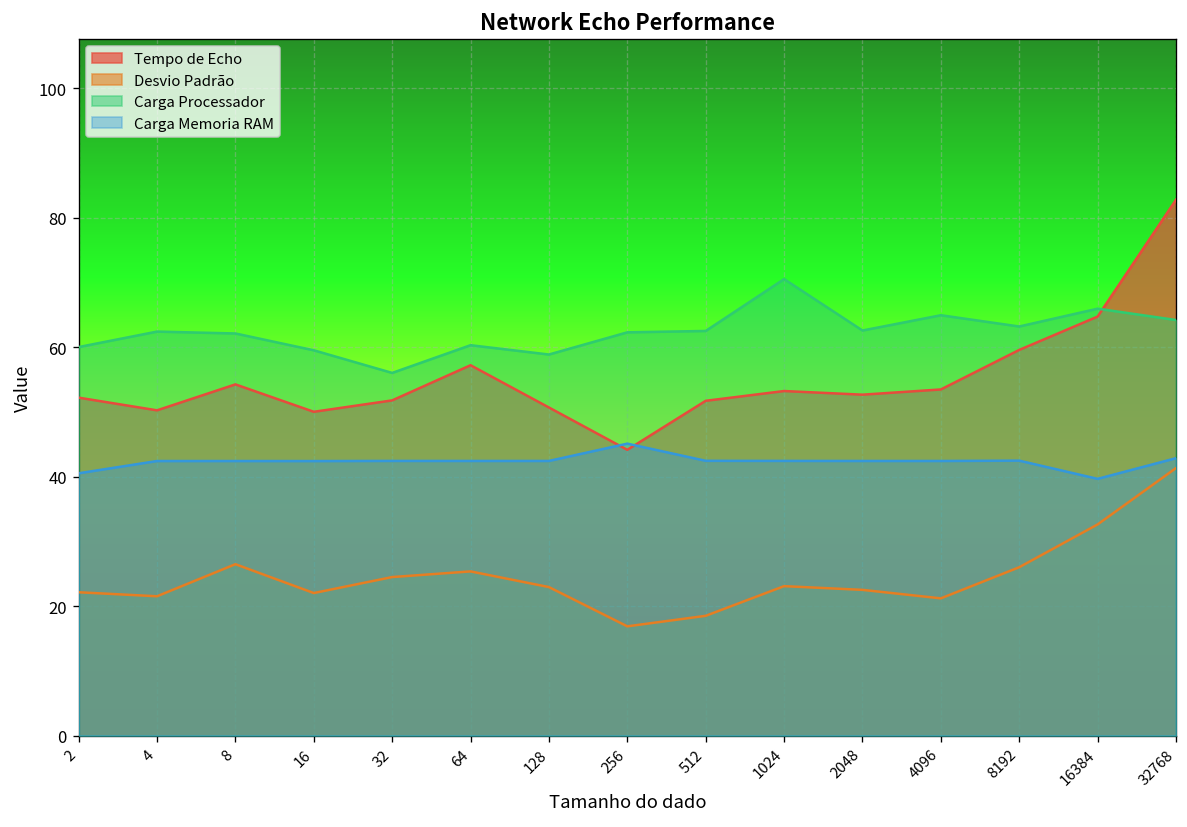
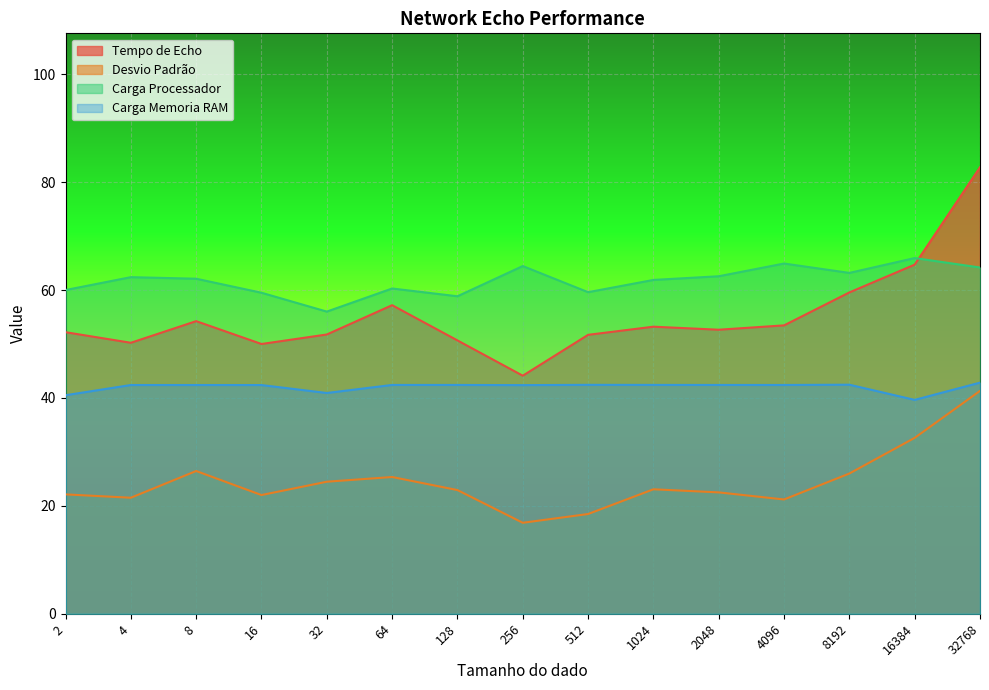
  {
    "Carga Processador": {
      "2": 60,
      "4": 62,
      "8": 62,
      "16": 60,
      "32": 56,
      "64": 60,
      "128": 59,
-     "256": 62,
-     "512": 62,
-     "1024": 70,
+     "256": 64,
+     "512": 60,
+     "1024": 62,
      "2048": 63,
      "4096": 65,
      "8192": 63,
      "16384": 66,
      "32768": 64
    },
    "Carga Memoria RAM": {
      "2": 41,
      "4": 42,
      "8": 42,
      "16": 42,
-     "32": 42,
+     "32": 41,
      "64": 42,
      "128": 42,
-     "256": 45,
+     "256": 42,
      "512": 42,
      "1024": 42,
      "2048": 42,
      "4096": 42,
      "8192": 42,
      "16384": 40,
      "32768": 43
    }
  }
